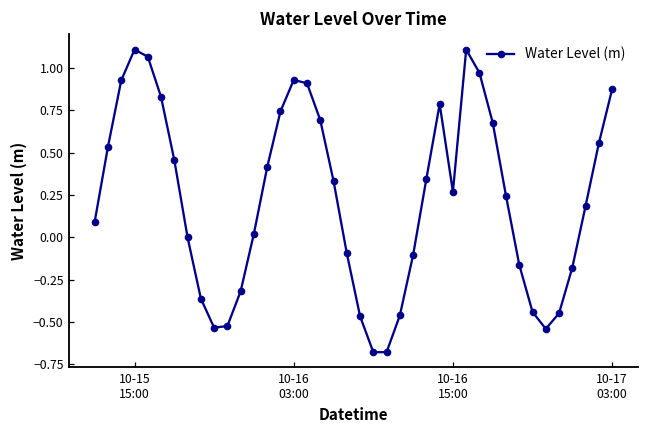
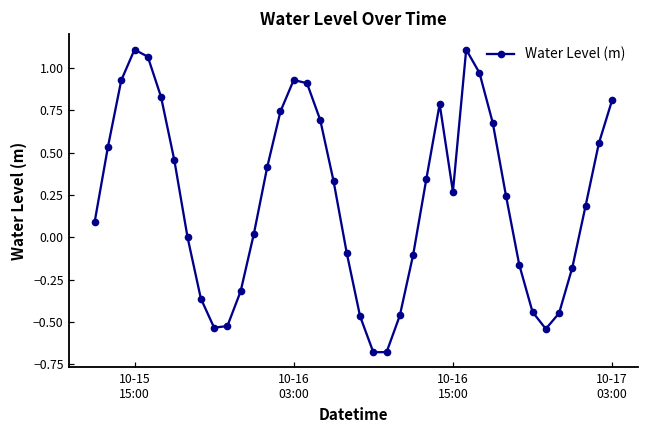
  {
    "10-15 15:00": 1.11,
    "10-16 03:00": 0.93,
    "10-16 15:00": 0.27,
-   "10-17 03:00": 0.88
+   "10-17 03:00": 0.81
  }
